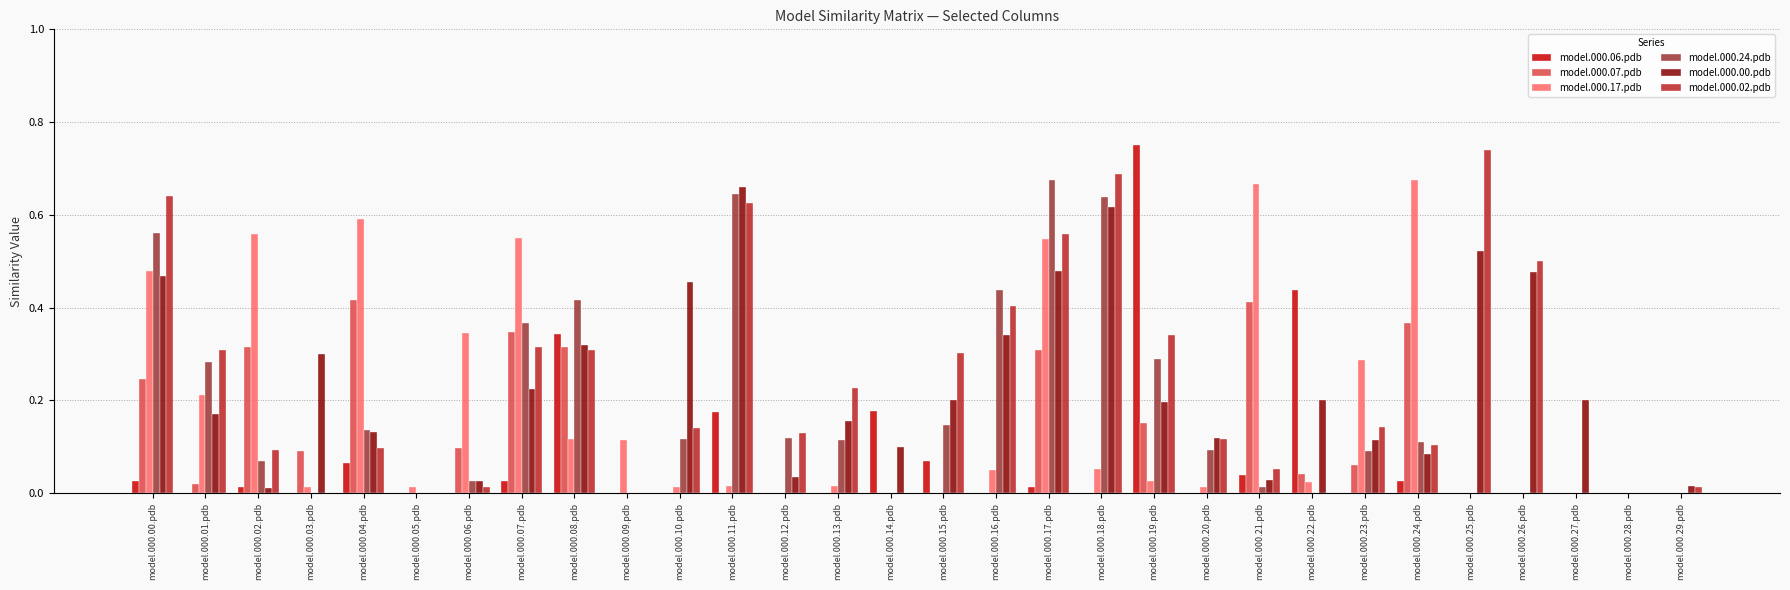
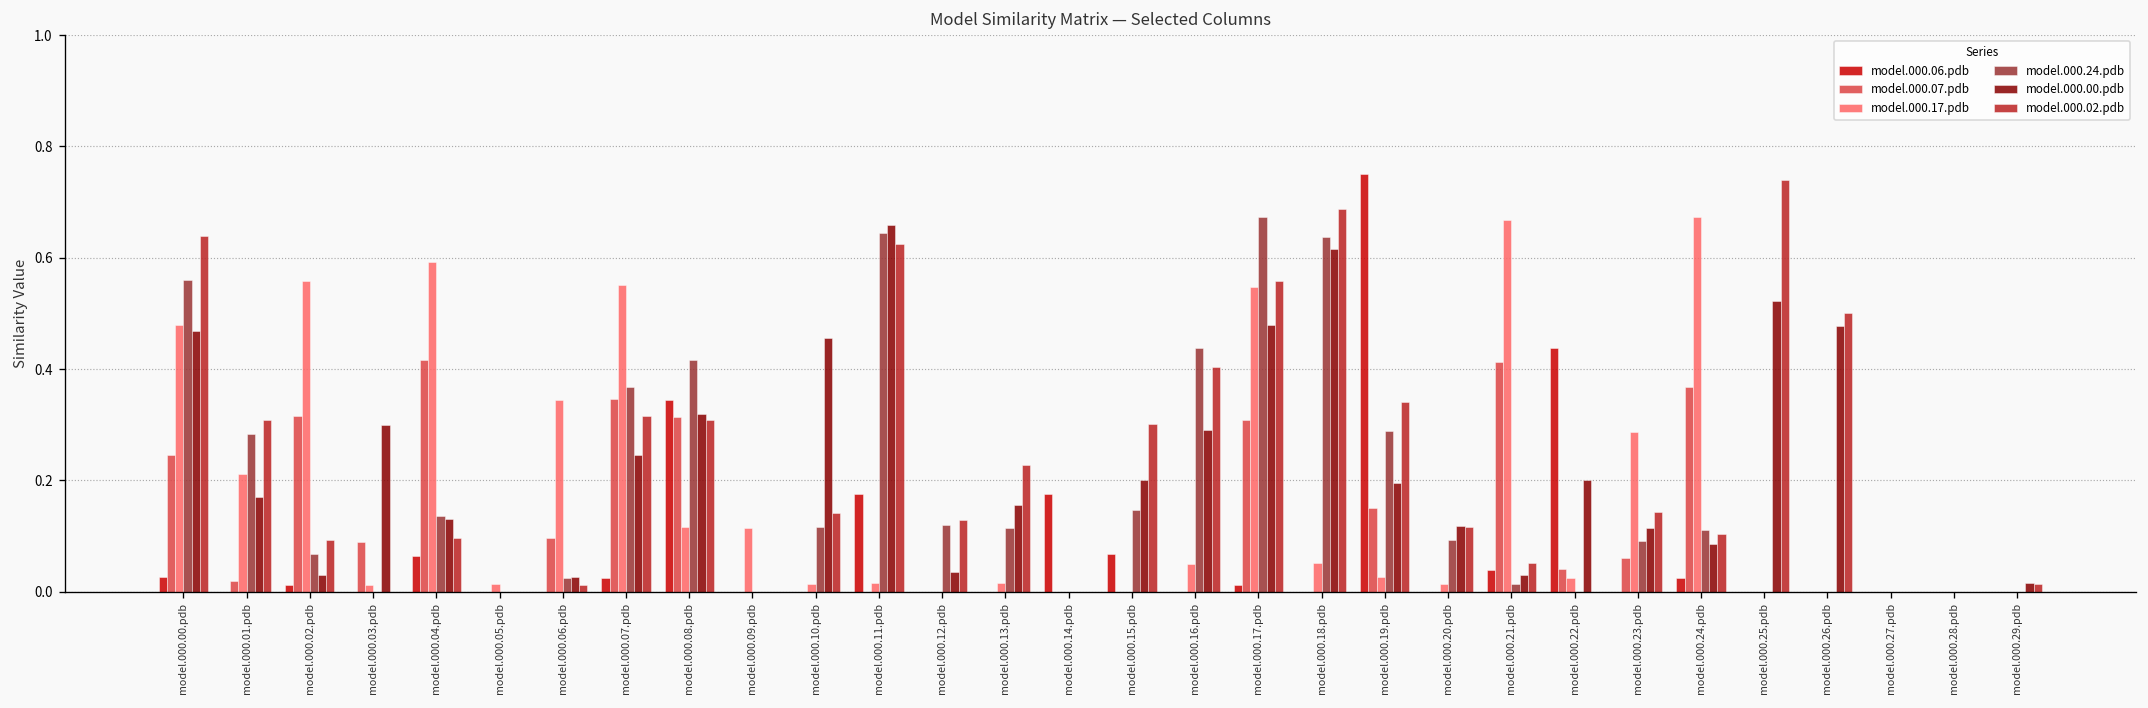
  {
    "model.000.00.pdb": {
      "model.000.00.pdb": 0.47,
      "model.000.01.pdb": 0.17,
-     "model.000.02.pdb": 0.01,
+     "model.000.02.pdb": 0.03,
      "model.000.03.pdb": 0.30,
      "model.000.04.pdb": 0.13,
      "model.000.05.pdb": 0.00,
      "model.000.06.pdb": 0.03,
-     "model.000.07.pdb": 0.23,
+     "model.000.07.pdb": 0.25,
      "model.000.08.pdb": 0.32,
      "model.000.09.pdb": 0.00,
      "model.000.10.pdb": 0.46,
      "model.000.11.pdb": 0.66,
      "model.000.12.pdb": 0.04,
      "model.000.13.pdb": 0.16,
-     "model.000.14.pdb": 0.1,
+     "model.000.14.pdb": 0.0,
      "model.000.15.pdb": 0.20,
-     "model.000.16.pdb": 0.34,
+     "model.000.16.pdb": 0.29,
      "model.000.17.pdb": 0.48,
      "model.000.18.pdb": 0.62,
      "model.000.19.pdb": 0.20,
      "model.000.20.pdb": 0.12,
      "model.000.21.pdb": 0.03,
      "model.000.22.pdb": 0.20,
      "model.000.23.pdb": 0.11,
      "model.000.24.pdb": 0.09,
      "model.000.25.pdb": 0.52,
      "model.000.26.pdb": 0.48,
-     "model.000.27.pdb": 0.2,
+     "model.000.27.pdb": 0.0,
      "model.000.28.pdb": 0.00,
      "model.000.29.pdb": 0.02
    }
  }
